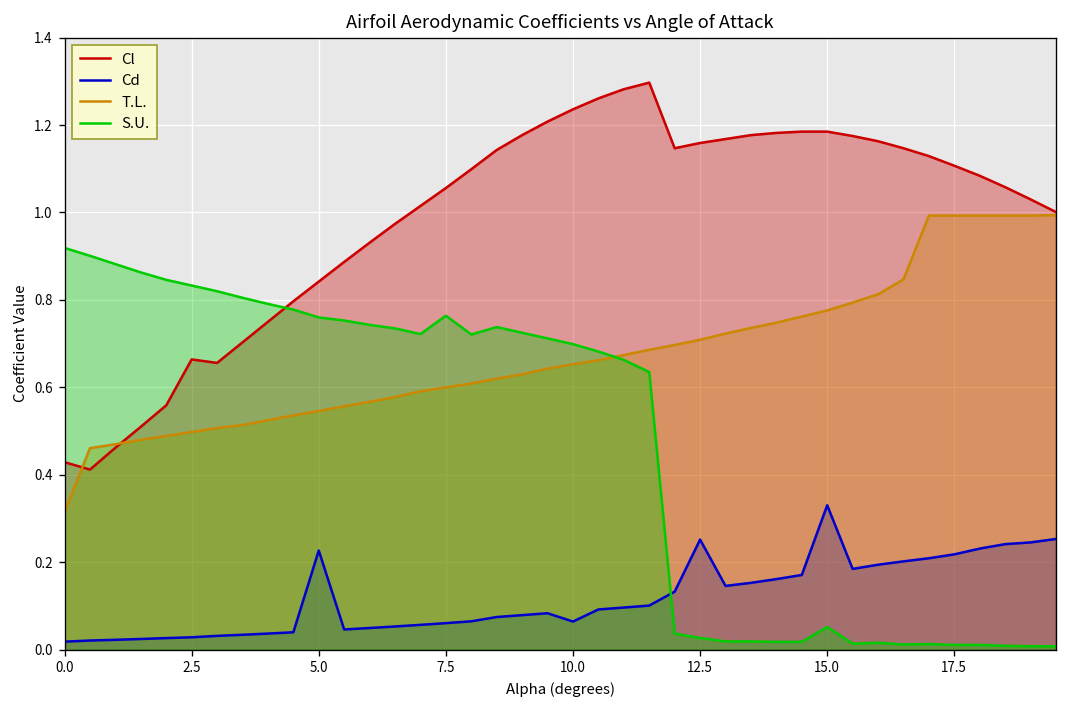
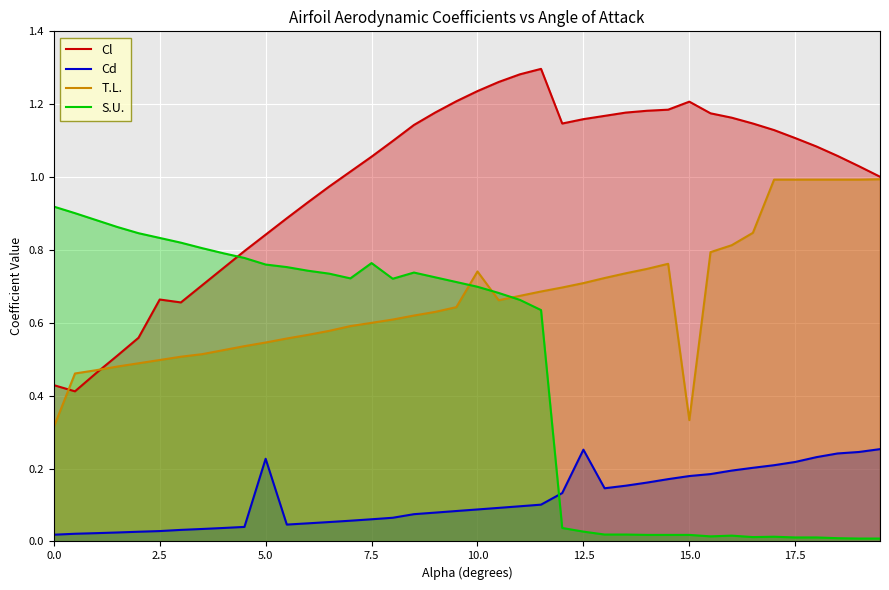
  {
    "Cl": {
      "0.0": 0.43,
      "2.5": 0.66,
      "5.0": 0.84,
      "7.5": 1.06,
      "10.0": 1.24,
      "12.5": 1.16,
-     "15.0": 1.19,
+     "15.0": 1.21,
      "17.5": 1.11
    },
    "Cd": {
      "0.0": 0.02,
      "2.5": 0.03,
      "5.0": 0.23,
      "7.5": 0.06,
-     "10.0": 0.06,
+     "10.0": 0.09,
      "12.5": 0.25,
-     "15.0": 0.33,
+     "15.0": 0.18,
      "17.5": 0.22
    },
    "T.L.": {
      "0.0": 0.31,
      "2.5": 0.50,
      "5.0": 0.55,
      "7.5": 0.60,
-     "10.0": 0.65,
+     "10.0": 0.74,
      "12.5": 0.71,
-     "15.0": 0.78,
+     "15.0": 0.33,
      "17.5": 0.99
    },
    "S.U.": {
      "0.0": 0.92,
      "2.5": 0.83,
      "5.0": 0.76,
      "7.5": 0.76,
      "10.0": 0.70,
      "12.5": 0.03,
-     "15.0": 0.05,
+     "15.0": 0.02,
      "17.5": 0.01
    }
  }
